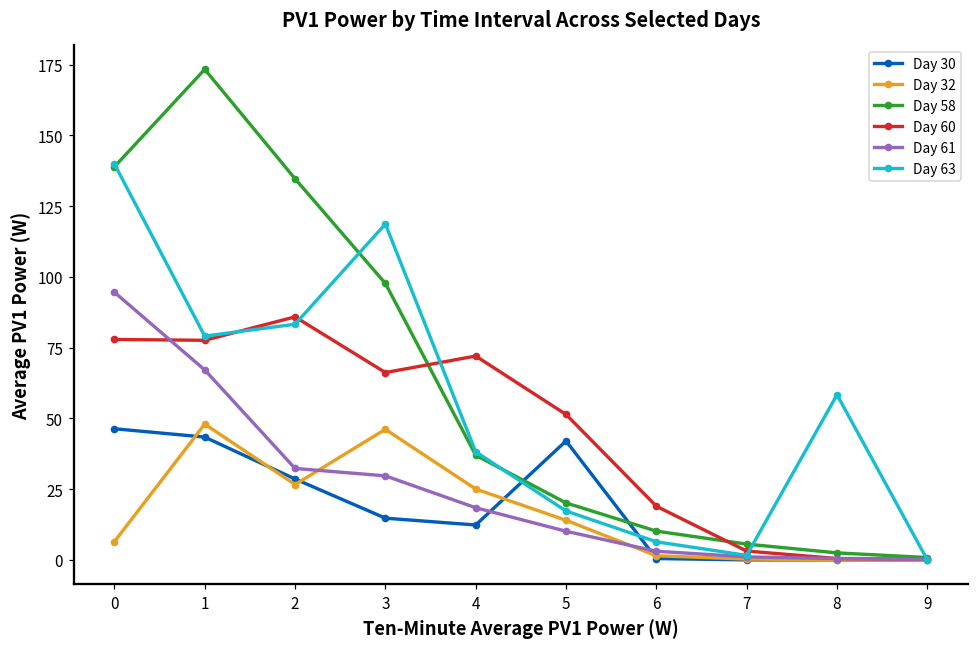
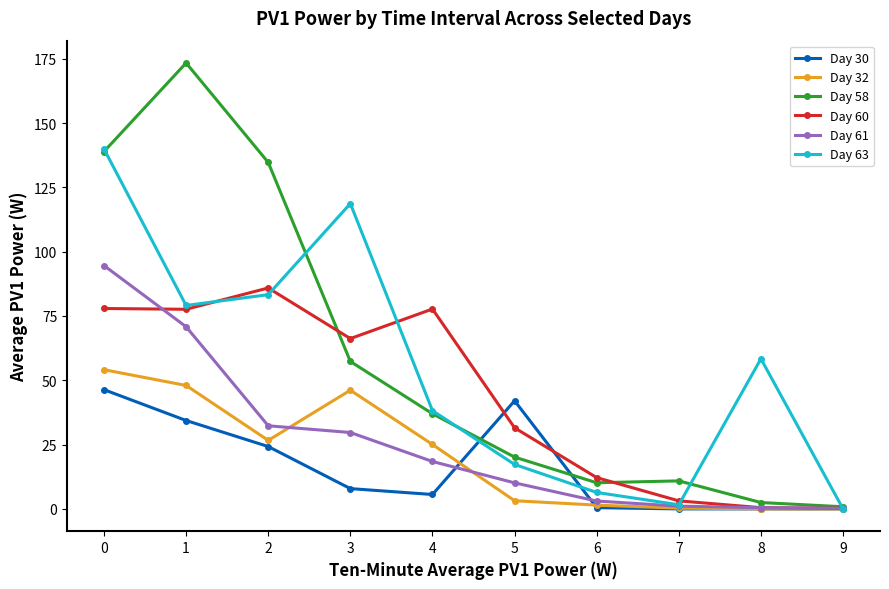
  {
    "Day 30": {
      "0": 46,
-     "1": 43,
-     "2": 29,
-     "3": 15,
-     "4": 12,
+     "1": 34,
+     "2": 24,
+     "3": 8,
+     "4": 6,
      "5": 42,
      "6": 0
    },
    "Day 32": {
-     "0": 6,
+     "0": 54,
      "1": 48,
      "2": 27,
      "3": 46,
      "4": 25,
-     "5": 14,
+     "5": 3,
      "6": 1
    },
    "Day 58": {
      "1": 173,
      "2": 135,
-     "3": 98,
+     "3": 57,
      "4": 37,
      "5": 20,
      "6": 10,
-     "7": 6,
+     "7": 11,
      "8": 2
    },
    "Day 60": {
      "0": 78,
      "1": 78,
      "2": 86,
      "3": 66,
-     "4": 72,
-     "5": 51,
-     "6": 19,
+     "4": 78,
+     "5": 32,
+     "6": 12,
      "7": 3
    },
    "Day 61": {
      "0": 95,
-     "1": 67,
+     "1": 71,
      "2": 32,
      "3": 30,
      "4": 18,
      "5": 10,
      "6": 3
    },
    "Day 63": {
      "1": 79,
      "2": 83,
      "3": 119,
      "4": 38,
      "5": 17,
      "6": 6,
      "8": 58
    }
  }
